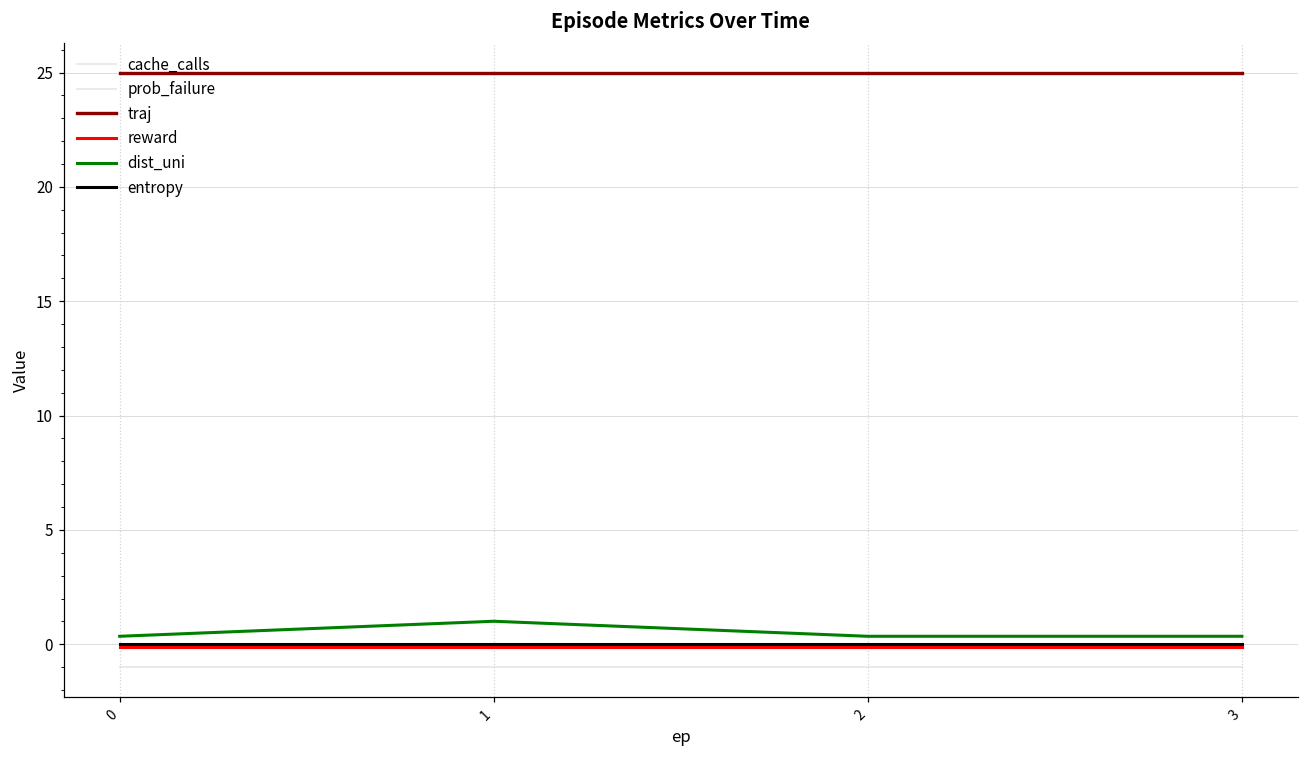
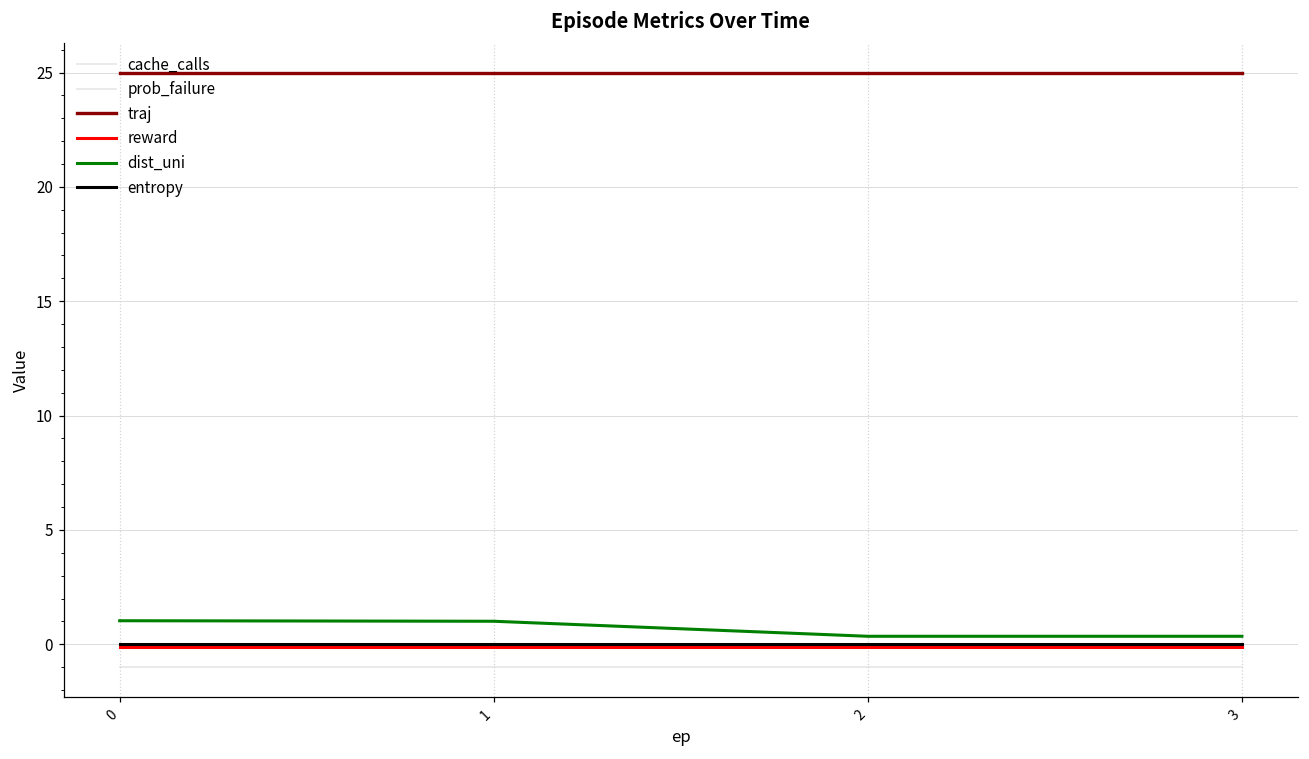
  {
    "entropy": {
      "0": 0.0,
      "1": 0.0,
      "2": 0.0,
      "3": 0.0
    },
    "prob_failure": {
      "0": -1.0,
      "1": -1.0,
      "2": -1.0,
      "3": -1.0
    },
    "traj": {
      "0": 25.0,
      "1": 25.0,
      "2": 25.0,
      "3": 25.0
    },
    "reward": {
      "0": -0.1,
      "1": -0.1,
      "2": -0.1,
      "3": -0.1
    },
    "dist_uni": {
-     "0": 0.4,
+     "0": 1.0,
      "1": 1.0,
      "2": 0.4,
      "3": 0.4
    }
  }
